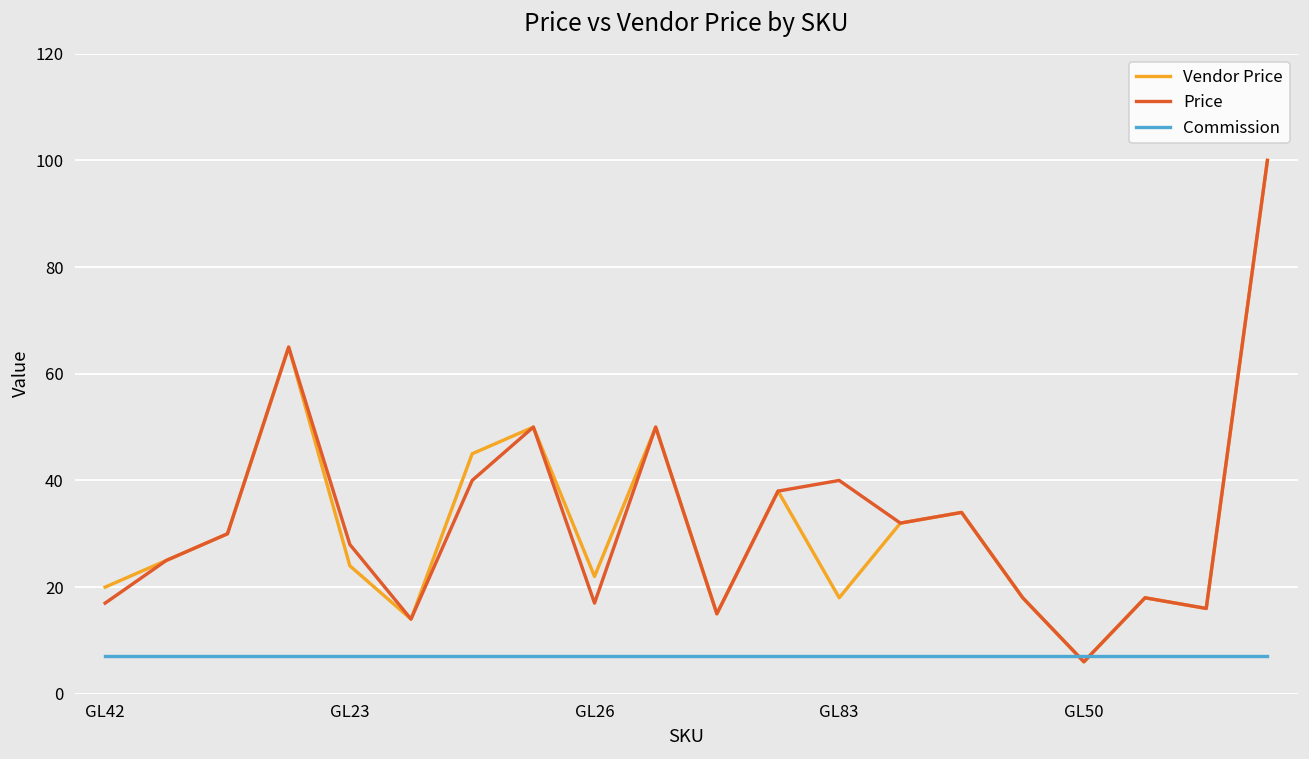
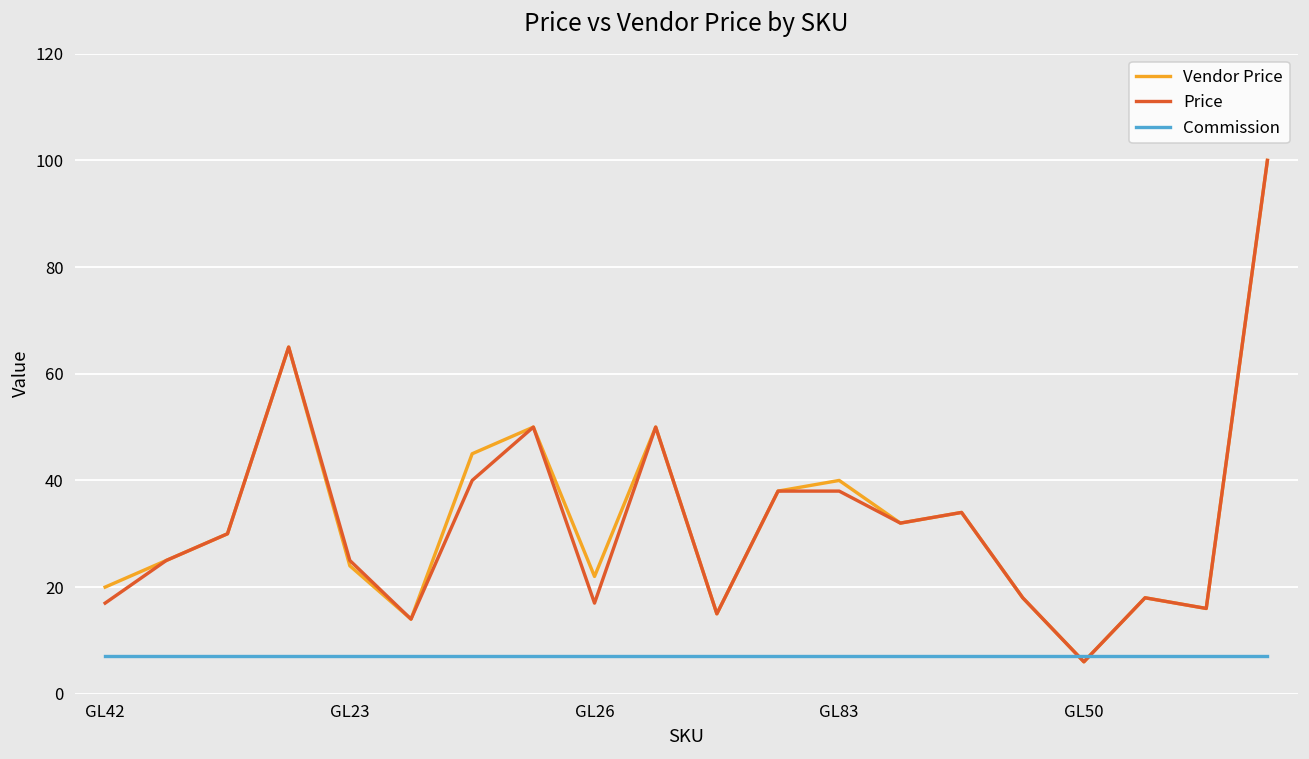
  {
    "Vendor Price": {
      "GL42": 20,
      "GL23": 24,
      "GL26": 22,
-     "GL83": 18
+     "GL83": 40
    },
    "Price": {
      "GL42": 17,
-     "GL23": 28,
+     "GL23": 25,
      "GL26": 17,
-     "GL83": 40
+     "GL83": 38
    },
    "Commission": {
      "GL42": 7,
      "GL23": 7,
      "GL26": 7,
      "GL83": 7,
      "GL50": 7
    }
  }
